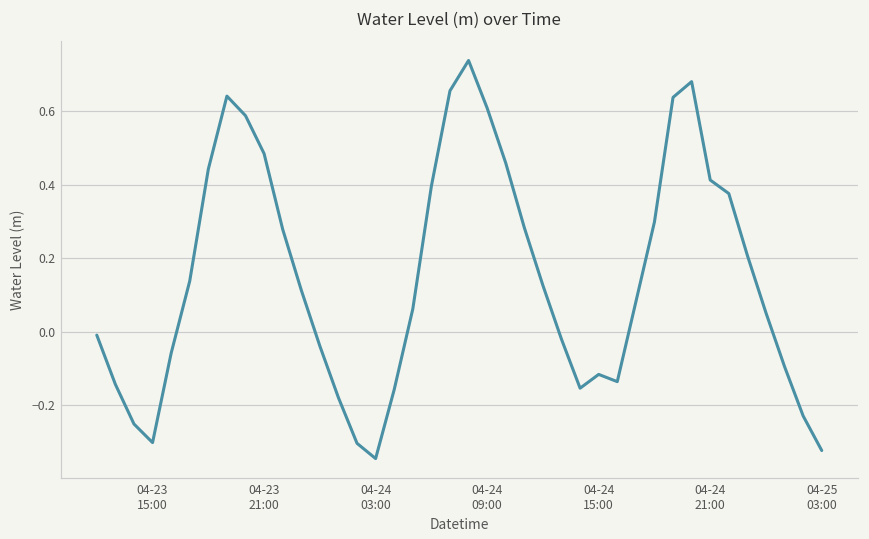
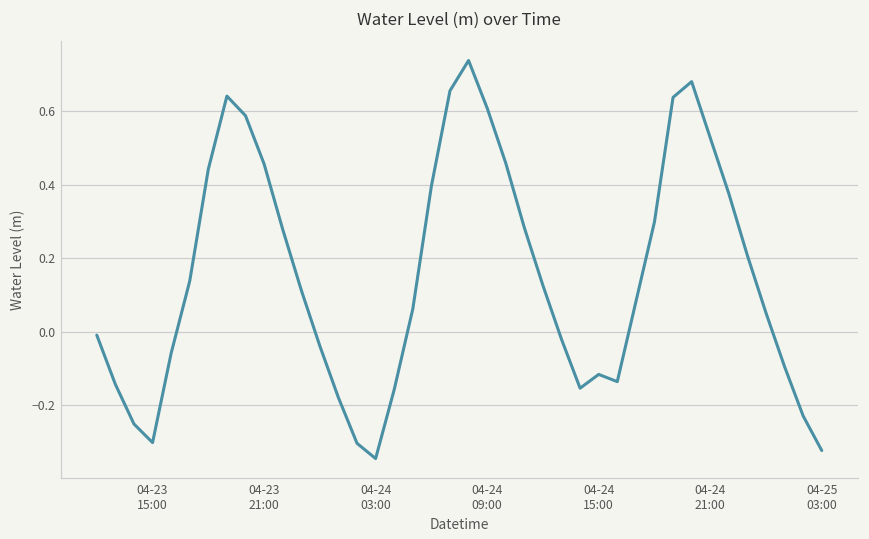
  {
    "04-23 15:00": -0.30,
-   "04-23 21:00": 0.48,
+   "04-23 21:00": 0.46,
    "04-24 03:00": -0.34,
    "04-24 09:00": 0.61,
    "04-24 15:00": -0.12,
-   "04-24 21:00": 0.41,
+   "04-24 21:00": 0.53,
    "04-25 03:00": -0.32
  }
